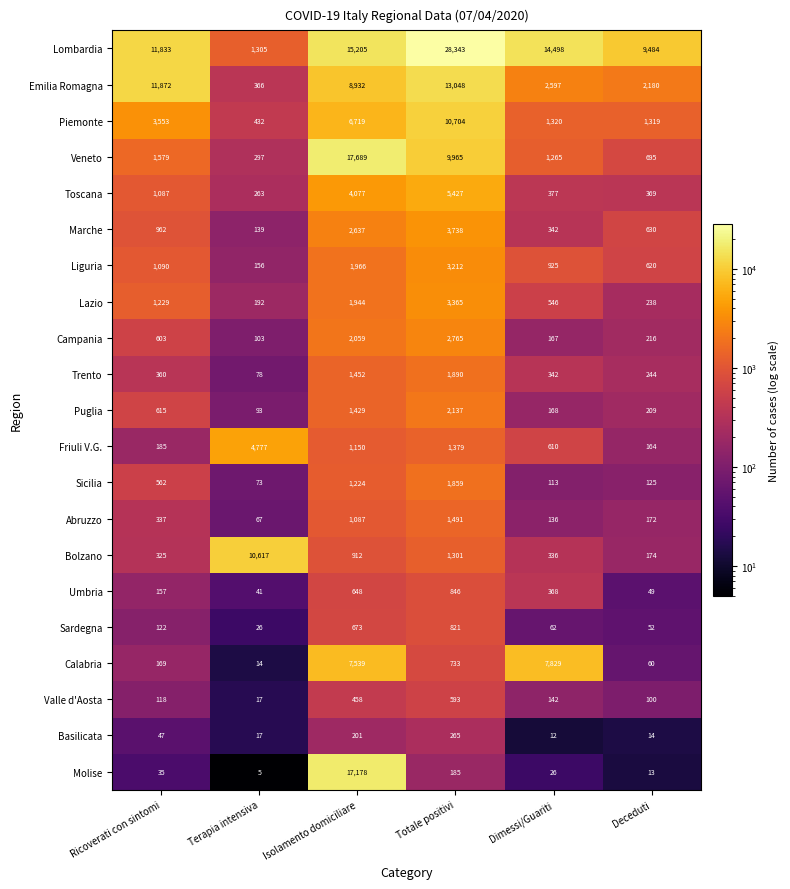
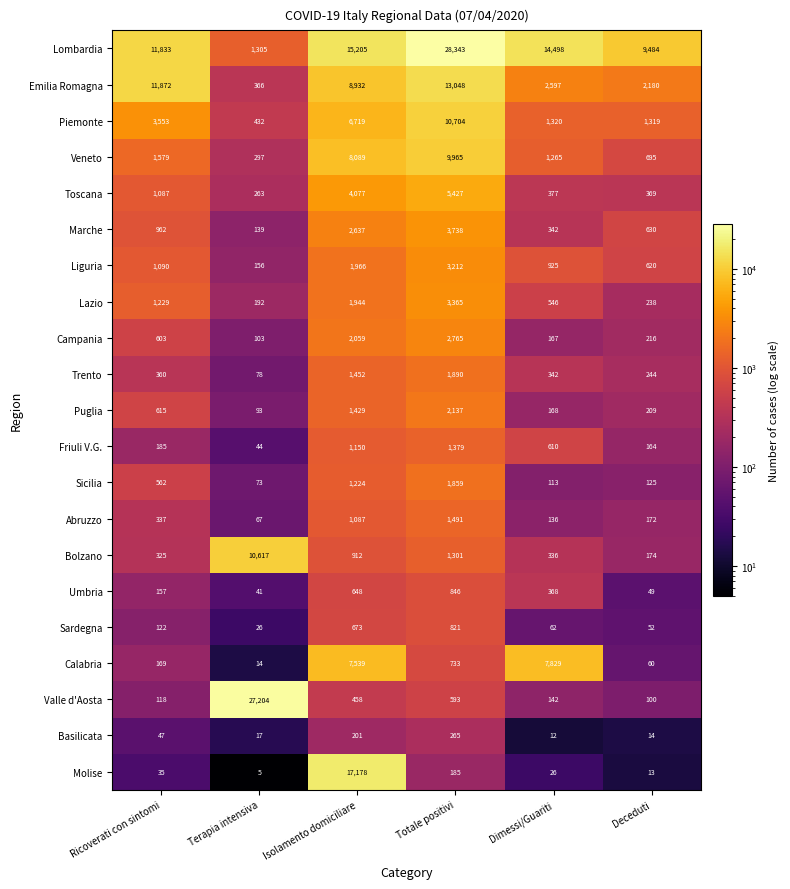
  {
    "Lombardia": {
      "Ricoverati con sintomi": "11,833",
      "Terapia intensiva": "1,305",
      "Isolamento domiciliare": "15,205",
      "Totale positivi": "28,343",
      "Dimessi/Guariti": "14,498",
      "Deceduti": "9,484"
    },
    "Emilia Romagna": {
      "Ricoverati con sintomi": "11,872",
      "Terapia intensiva": "366",
      "Isolamento domiciliare": "8,932",
      "Totale positivi": "13,048",
      "Dimessi/Guariti": "2,597",
      "Deceduti": "2,180"
    },
    "Piemonte": {
      "Ricoverati con sintomi": "3,553",
      "Terapia intensiva": "432",
      "Isolamento domiciliare": "6,719",
      "Totale positivi": "10,704",
      "Dimessi/Guariti": "1,320",
      "Deceduti": "1,319"
    },
    "Veneto": {
      "Ricoverati con sintomi": "1,579",
      "Terapia intensiva": "297",
-     "Isolamento domiciliare": "17,689",
+     "Isolamento domiciliare": "8,089",
      "Totale positivi": "9,965",
      "Dimessi/Guariti": "1,265",
      "Deceduti": "695"
    },
    "Toscana": {
      "Ricoverati con sintomi": "1,087",
      "Terapia intensiva": "263",
      "Isolamento domiciliare": "4,077",
      "Totale positivi": "5,427",
      "Dimessi/Guariti": "377",
      "Deceduti": "369"
    },
    "Marche": {
      "Ricoverati con sintomi": "962",
      "Terapia intensiva": "139",
      "Isolamento domiciliare": "2,637",
      "Totale positivi": "3,738",
      "Dimessi/Guariti": "342",
      "Deceduti": "630"
    },
    "Liguria": {
      "Ricoverati con sintomi": "1,090",
      "Terapia intensiva": "156",
      "Isolamento domiciliare": "1,966",
      "Totale positivi": "3,212",
      "Dimessi/Guariti": "925",
      "Deceduti": "620"
    },
    "Lazio": {
      "Ricoverati con sintomi": "1,229",
      "Terapia intensiva": "192",
      "Isolamento domiciliare": "1,944",
      "Totale positivi": "3,365",
      "Dimessi/Guariti": "546",
      "Deceduti": "238"
    },
    "Campania": {
      "Ricoverati con sintomi": "603",
      "Terapia intensiva": "103",
      "Isolamento domiciliare": "2,059",
      "Totale positivi": "2,765",
      "Dimessi/Guariti": "167",
      "Deceduti": "216"
    },
    "Trento": {
      "Ricoverati con sintomi": "360",
      "Terapia intensiva": "78",
      "Isolamento domiciliare": "1,452",
      "Totale positivi": "1,890",
      "Dimessi/Guariti": "342",
      "Deceduti": "244"
    },
    "Puglia": {
      "Ricoverati con sintomi": "615",
      "Terapia intensiva": "93",
      "Isolamento domiciliare": "1,429",
      "Totale positivi": "2,137",
      "Dimessi/Guariti": "168",
      "Deceduti": "209"
    },
    "Friuli V.G.": {
      "Ricoverati con sintomi": "185",
-     "Terapia intensiva": "4,777",
+     "Terapia intensiva": "44",
      "Isolamento domiciliare": "1,150",
      "Totale positivi": "1,379",
      "Dimessi/Guariti": "610",
      "Deceduti": "164"
    },
    "Sicilia": {
      "Ricoverati con sintomi": "562",
      "Terapia intensiva": "73",
      "Isolamento domiciliare": "1,224",
      "Totale positivi": "1,859",
      "Dimessi/Guariti": "113",
      "Deceduti": "125"
    },
    "Abruzzo": {
      "Ricoverati con sintomi": "337",
      "Terapia intensiva": "67",
      "Isolamento domiciliare": "1,087",
      "Totale positivi": "1,491",
      "Dimessi/Guariti": "136",
      "Deceduti": "172"
    },
    "Bolzano": {
      "Ricoverati con sintomi": "325",
      "Terapia intensiva": "10,617",
      "Isolamento domiciliare": "912",
      "Totale positivi": "1,301",
      "Dimessi/Guariti": "336",
      "Deceduti": "174"
    },
    "Umbria": {
      "Ricoverati con sintomi": "157",
      "Terapia intensiva": "41",
      "Isolamento domiciliare": "648",
      "Totale positivi": "846",
      "Dimessi/Guariti": "368",
      "Deceduti": "49"
    },
    "Sardegna": {
      "Ricoverati con sintomi": "122",
      "Terapia intensiva": "26",
      "Isolamento domiciliare": "673",
      "Totale positivi": "821",
      "Dimessi/Guariti": "62",
      "Deceduti": "52"
    },
    "Calabria": {
      "Ricoverati con sintomi": "169",
      "Terapia intensiva": "14",
      "Isolamento domiciliare": "7,539",
      "Totale positivi": "733",
      "Dimessi/Guariti": "7,829",
      "Deceduti": "60"
    },
    "Valle d'Aosta": {
      "Ricoverati con sintomi": "118",
-     "Terapia intensiva": "17",
+     "Terapia intensiva": "27,204",
      "Isolamento domiciliare": "458",
      "Totale positivi": "593",
      "Dimessi/Guariti": "142",
      "Deceduti": "100"
    },
    "Basilicata": {
      "Ricoverati con sintomi": "47",
      "Terapia intensiva": "17",
      "Isolamento domiciliare": "201",
      "Totale positivi": "265",
      "Dimessi/Guariti": "12",
      "Deceduti": "14"
    },
    "Molise": {
      "Ricoverati con sintomi": "35",
      "Terapia intensiva": "5",
      "Isolamento domiciliare": "17,178",
      "Totale positivi": "185",
      "Dimessi/Guariti": "26",
      "Deceduti": "13"
    }
  }
